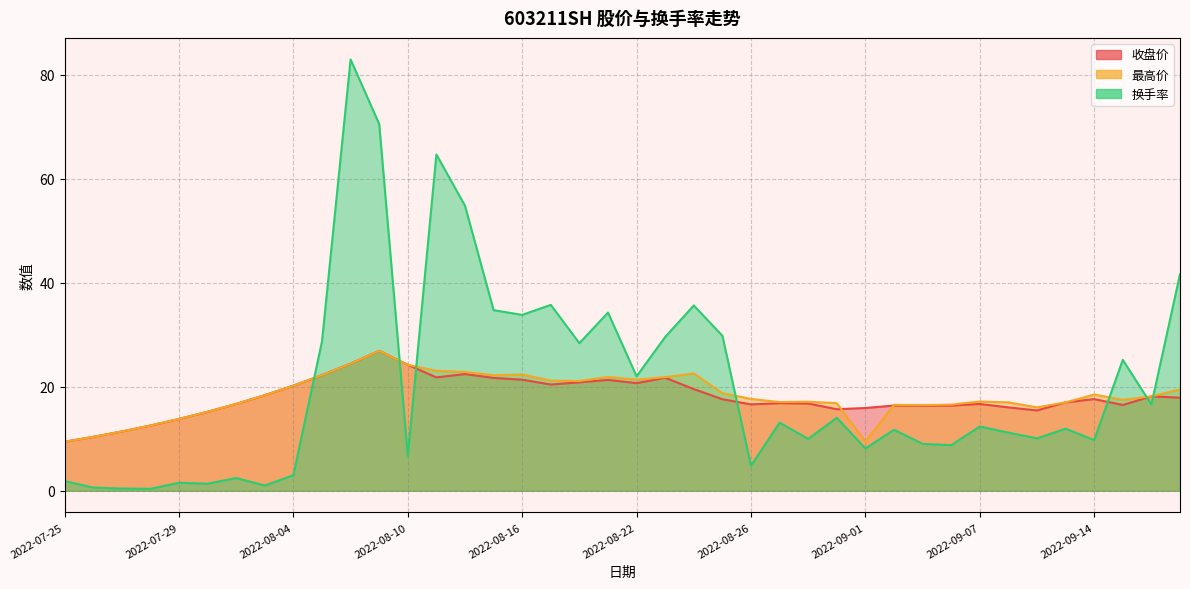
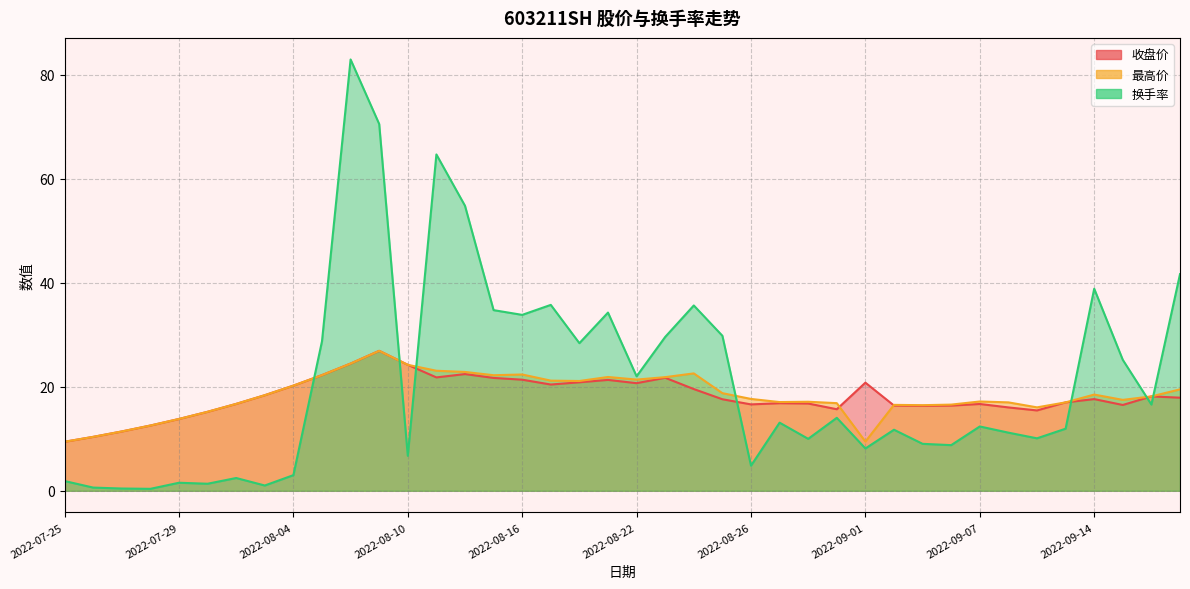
  {
    "收盘价": {
      "2022-08-16": 21,
      "2022-08-22": 21,
      "2022-08-26": 17,
-     "2022-09-01": 16,
+     "2022-09-01": 21,
      "2022-09-14": 18
    },
    "最高价": {
      "2022-08-16": 22,
      "2022-08-22": 21,
      "2022-08-26": 18,
      "2022-09-01": 9,
      "2022-09-14": 19
    },
    "换手率": {
      "2022-07-25": 2,
      "2022-07-29": 2,
      "2022-08-04": 3,
      "2022-08-10": 7,
      "2022-08-16": 34,
      "2022-08-22": 22,
      "2022-08-26": 5,
      "2022-09-01": 8,
      "2022-09-07": 12,
-     "2022-09-14": 10
+     "2022-09-14": 39
    }
  }
